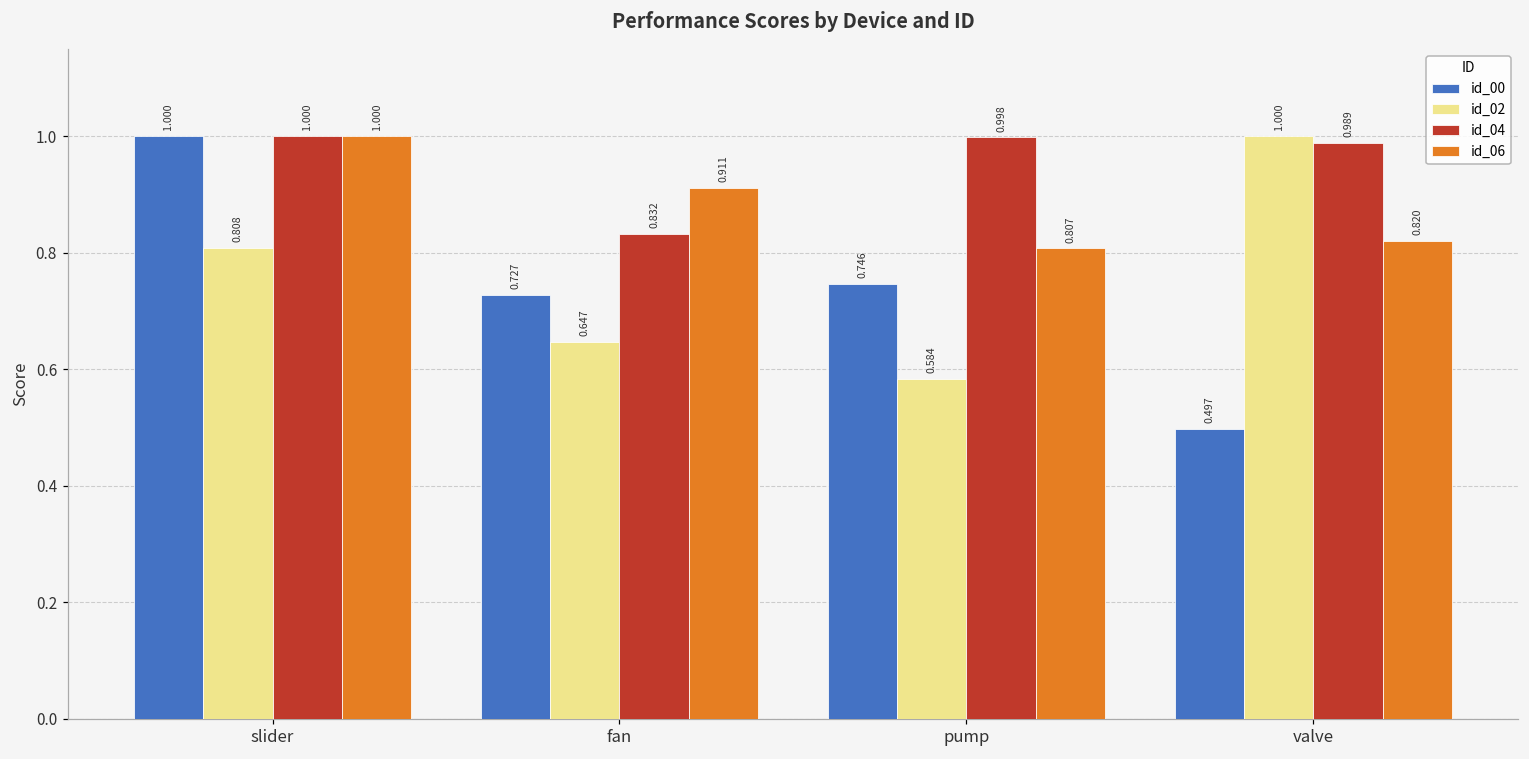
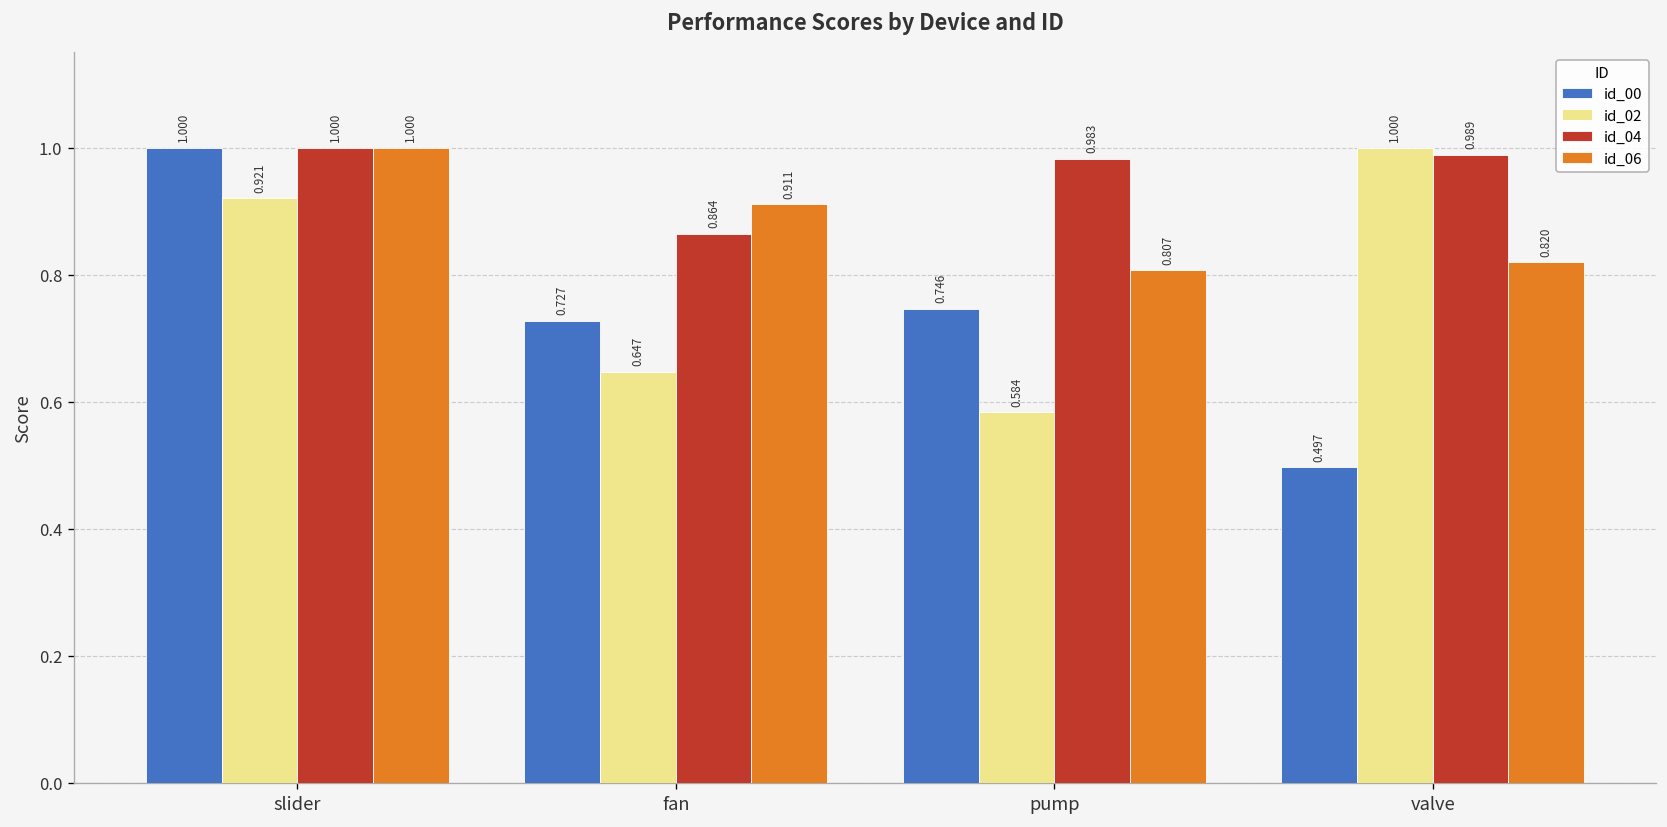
  {
    "id_00": {
      "slider": 1.000,
      "fan": 0.727,
      "pump": 0.746,
      "valve": 0.497
    },
    "id_02": {
-     "slider": 0.808,
+     "slider": 0.921,
      "fan": 0.647,
      "pump": 0.584,
      "valve": 1.000
    },
    "id_04": {
      "slider": 1.000,
-     "fan": 0.832,
-     "pump": 0.998,
+     "fan": 0.864,
+     "pump": 0.983,
      "valve": 0.989
    },
    "id_06": {
      "slider": 1.000,
      "fan": 0.911,
      "pump": 0.807,
      "valve": 0.820
    }
  }
